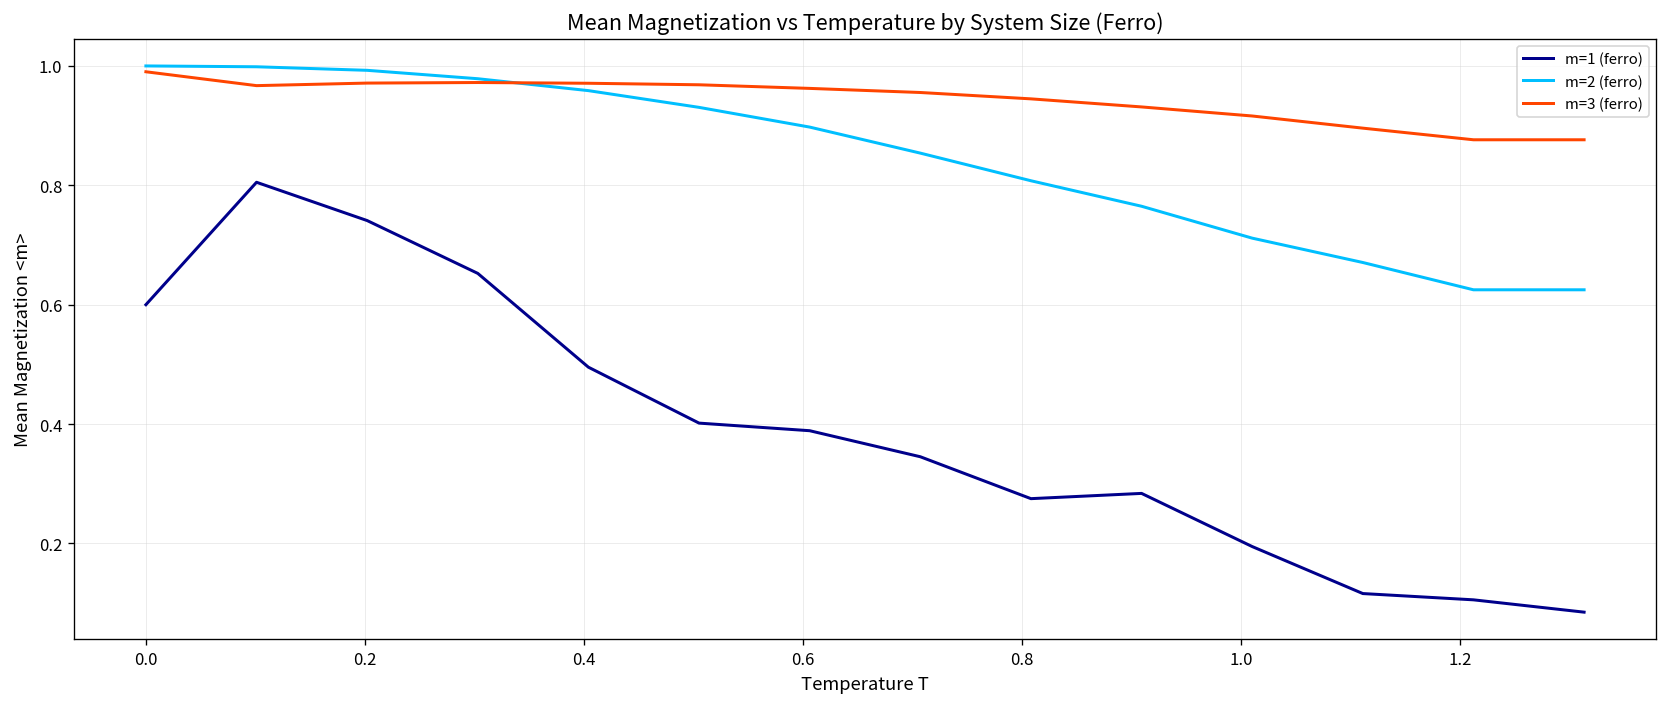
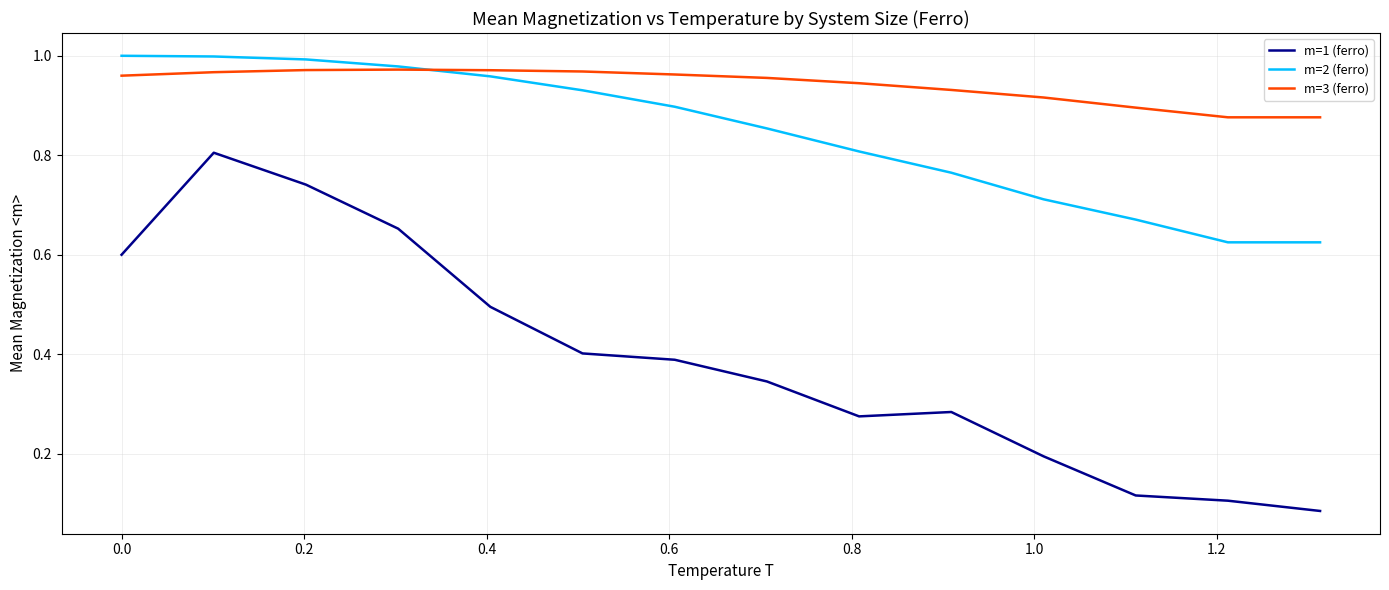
  {
    "m=1 (ferro)": {
      "0.0": 0.60
    },
    "m=2 (ferro)": {
      "0.0": 1.00
    },
    "m=3 (ferro)": {
-     "0.0": 0.99
+     "0.0": 0.96
    }
  }
